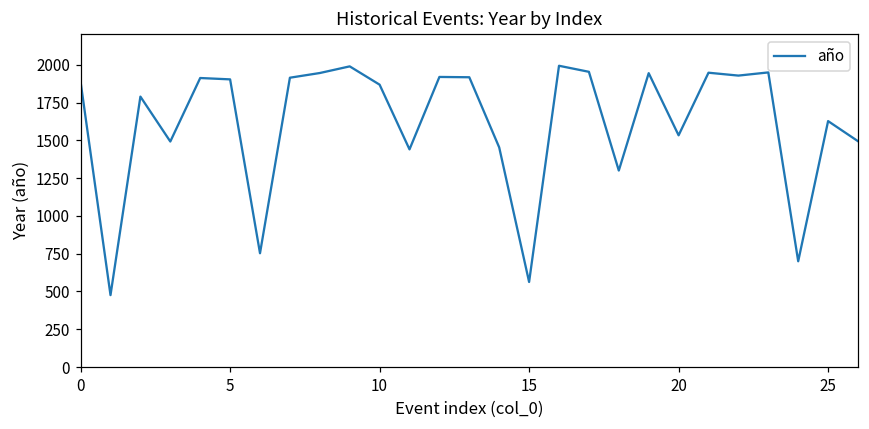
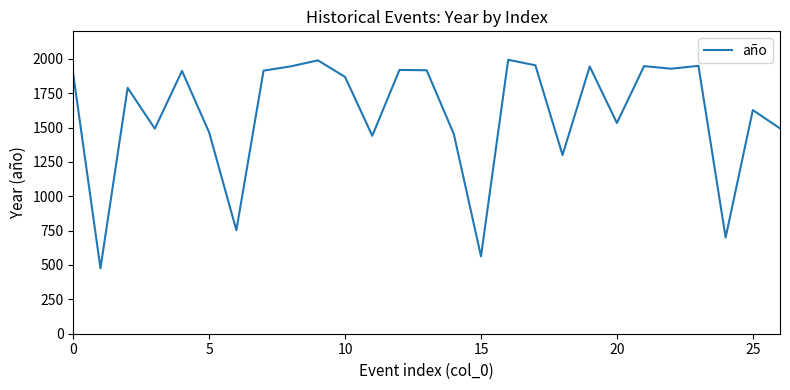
  {
    "0": 1890,
-   "5": 1900,
+   "5": 1460,
    "10": 1870,
    "15": 560,
    "20": 1530,
    "25": 1630
  }
